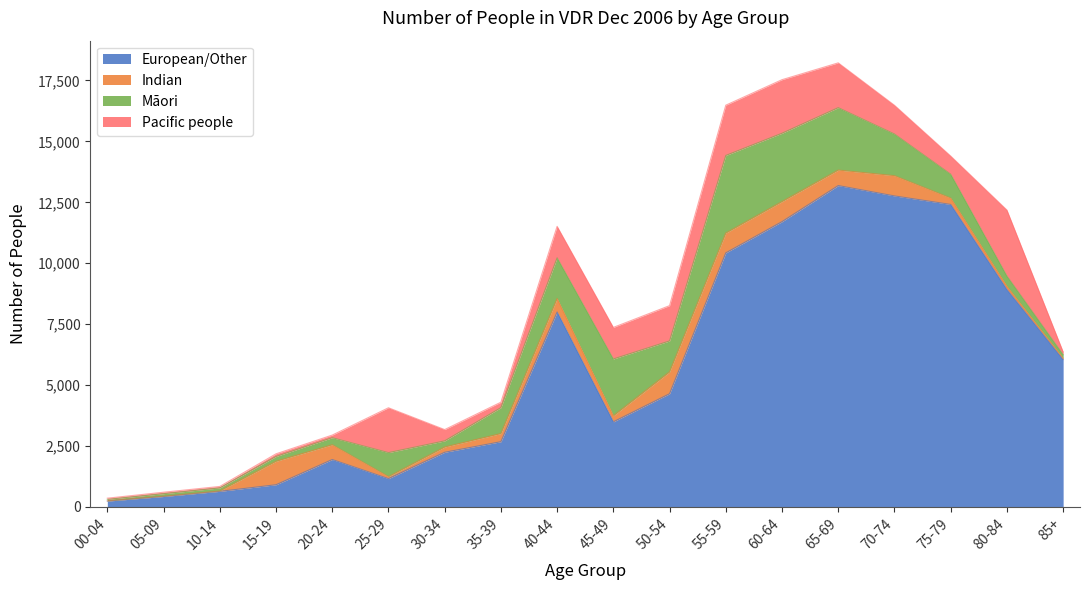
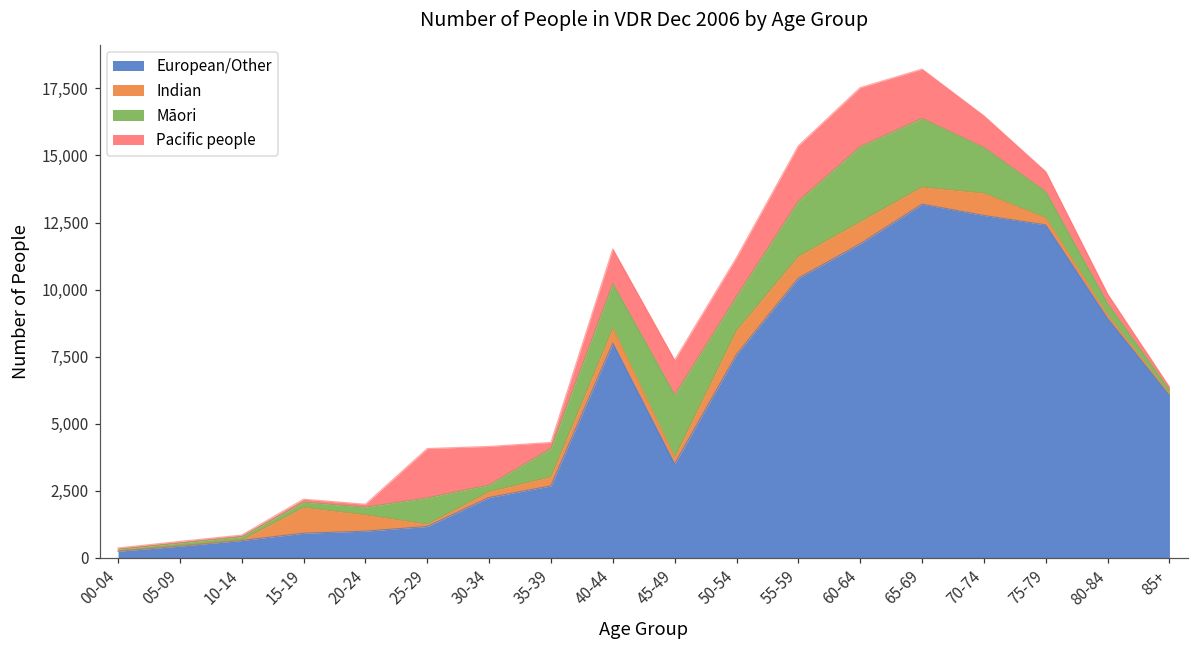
  {
    "European/Other": {
      "15-19": "900",
-     "20-24": "1,900",
+     "20-24": "1,000",
      "30-34": "2,200",
      "35-39": "2,700",
      "40-44": "8,000",
      "45-49": "3,500",
-     "50-54": "4,600",
+     "50-54": "7,600",
      "55-59": "10,400",
      "60-64": "11,700",
      "65-69": "13,200",
      "70-74": "12,800",
      "75-79": "12,400",
      "80-84": "8,900"
    },
    "Indian": {
      "15-19": "1,000",
      "20-24": "600",
      "30-34": "200",
      "35-39": "300",
      "40-44": "600",
      "45-49": "200",
      "50-54": "900",
      "55-59": "800",
      "60-64": "800",
      "65-69": "600",
      "70-74": "800",
      "75-79": "300",
      "80-84": "100"
    },
    "Māori": {
      "15-19": "200",
      "25-29": "1,000",
      "30-34": "300",
      "35-39": "1,100",
      "40-44": "1,700",
      "45-49": "2,300",
      "50-54": "1,300",
-     "55-59": "3,200",
+     "55-59": "2,100",
      "60-64": "2,800",
      "65-69": "2,600",
      "70-74": "1,700",
      "75-79": "1,000",
      "80-84": "400",
      "85+": "100"
    },
    "Pacific people": {
      "15-19": "100",
      "25-29": "1,800",
-     "30-34": "500",
+     "30-34": "1,400",
      "35-39": "200",
      "40-44": "1,300",
      "45-49": "1,300",
      "50-54": "1,400",
      "55-59": "2,100",
      "60-64": "2,200",
      "65-69": "1,800",
      "70-74": "1,200",
      "75-79": "700",
-     "80-84": "2,700",
+     "80-84": "400",
      "85+": "100"
    }
  }
